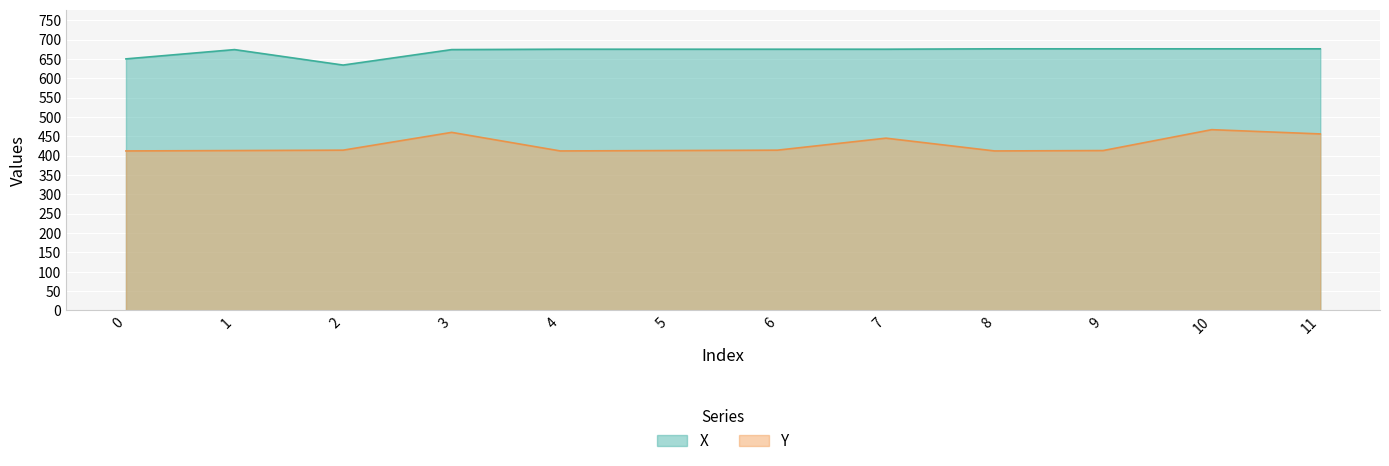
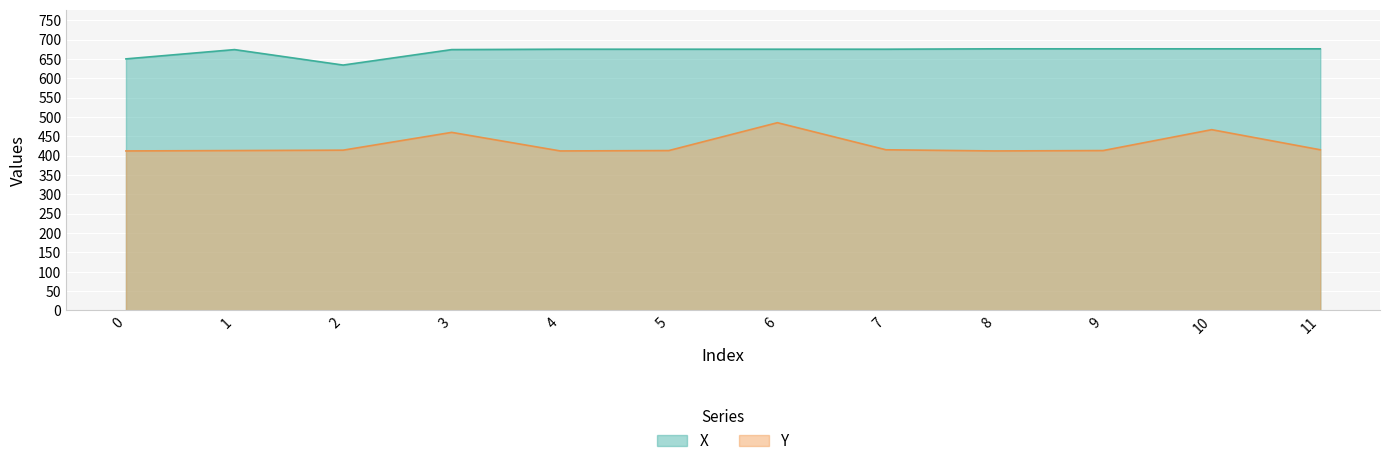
  {
    "X": {
      "0": 650,
      "1": 670,
      "2": 630,
      "3": 670,
      "4": 680,
      "5": 680,
      "6": 680,
      "7": 680,
      "8": 680,
      "9": 680,
      "10": 680,
      "11": 680
    },
    "Y": {
      "0": 410,
      "1": 410,
      "2": 410,
      "3": 460,
      "4": 410,
      "5": 410,
-     "6": 410,
-     "7": 450,
+     "6": 490,
+     "7": 420,
      "8": 410,
      "9": 410,
      "10": 470,
-     "11": 460
+     "11": 420
    }
  }
